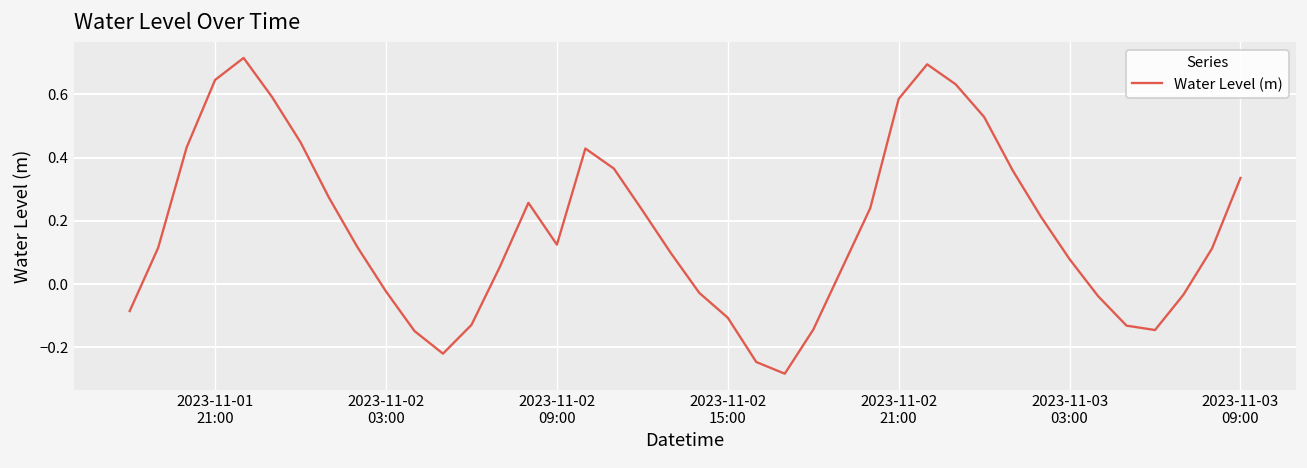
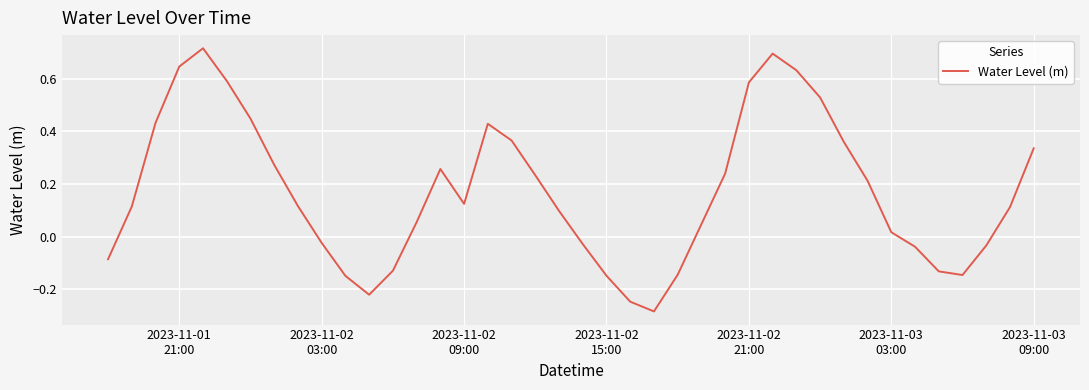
  {
    "2023-11-01 21:00": 0.65,
    "2023-11-02 03:00": -0.02,
    "2023-11-02 09:00": 0.12,
-   "2023-11-02 15:00": -0.11,
+   "2023-11-02 15:00": -0.15,
    "2023-11-02 21:00": 0.59,
-   "2023-11-03 03:00": 0.08,
+   "2023-11-03 03:00": 0.02,
    "2023-11-03 09:00": 0.34
  }
